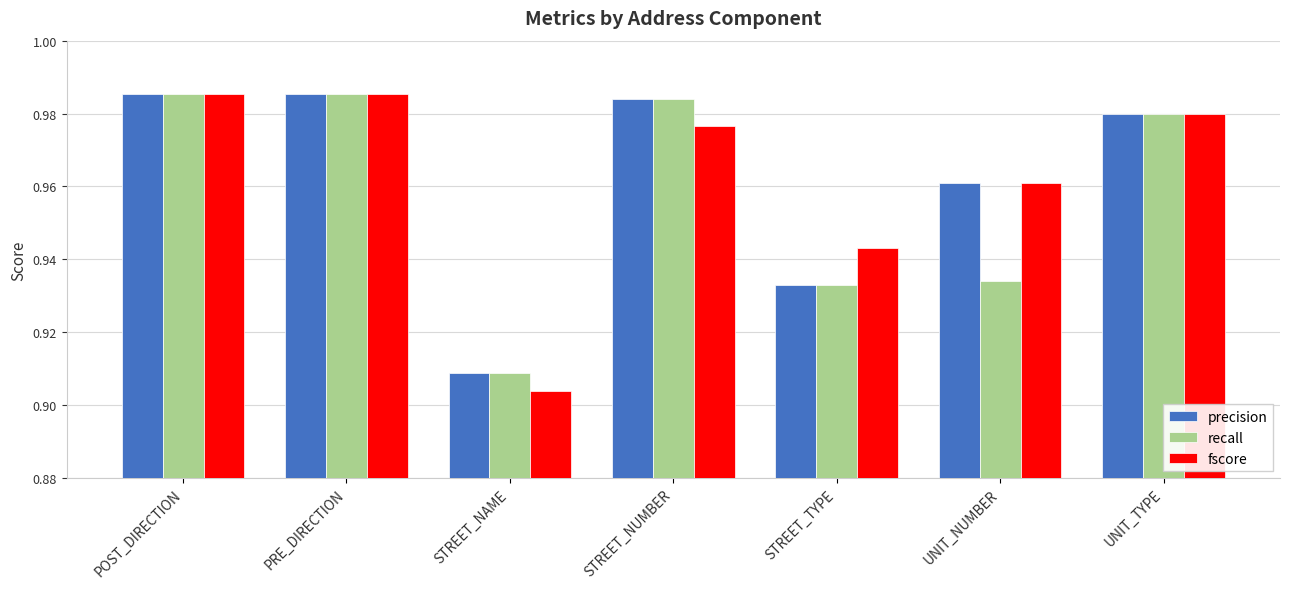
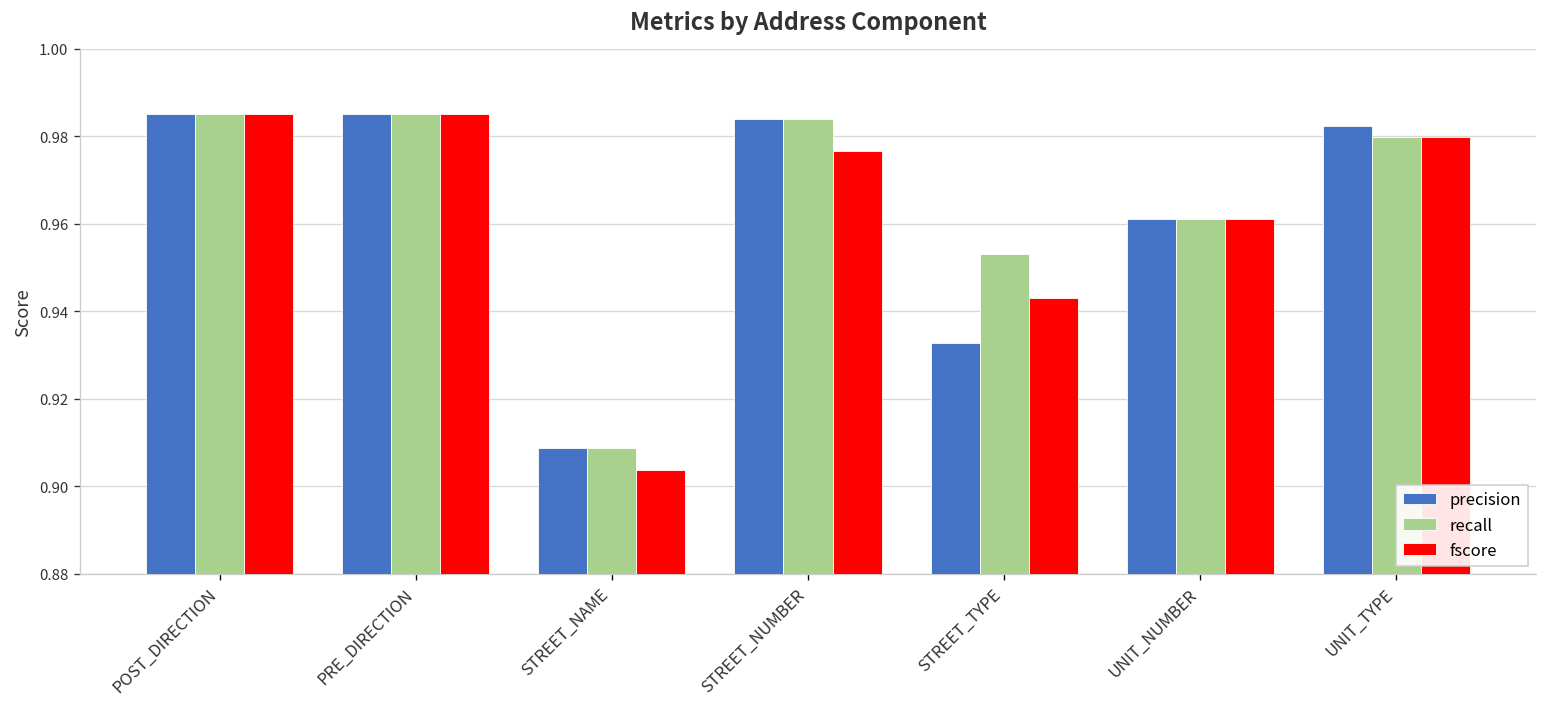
  {
    "precision": {
      "POST_DIRECTION": 0.985,
      "PRE_DIRECTION": 0.985,
      "STREET_NAME": 0.909,
      "STREET_NUMBER": 0.984,
      "STREET_TYPE": 0.933,
      "UNIT_NUMBER": 0.961,
-     "UNIT_TYPE": 0.980
+     "UNIT_TYPE": 0.983
    },
    "recall": {
      "POST_DIRECTION": 0.985,
      "PRE_DIRECTION": 0.985,
      "STREET_NAME": 0.909,
      "STREET_NUMBER": 0.984,
-     "STREET_TYPE": 0.933,
-     "UNIT_NUMBER": 0.934,
+     "STREET_TYPE": 0.953,
+     "UNIT_NUMBER": 0.961,
      "UNIT_TYPE": 0.980
    },
    "fscore": {
      "POST_DIRECTION": 0.985,
      "PRE_DIRECTION": 0.985,
      "STREET_NAME": 0.904,
      "STREET_NUMBER": 0.977,
      "STREET_TYPE": 0.943,
      "UNIT_NUMBER": 0.961,
      "UNIT_TYPE": 0.980
    }
  }
